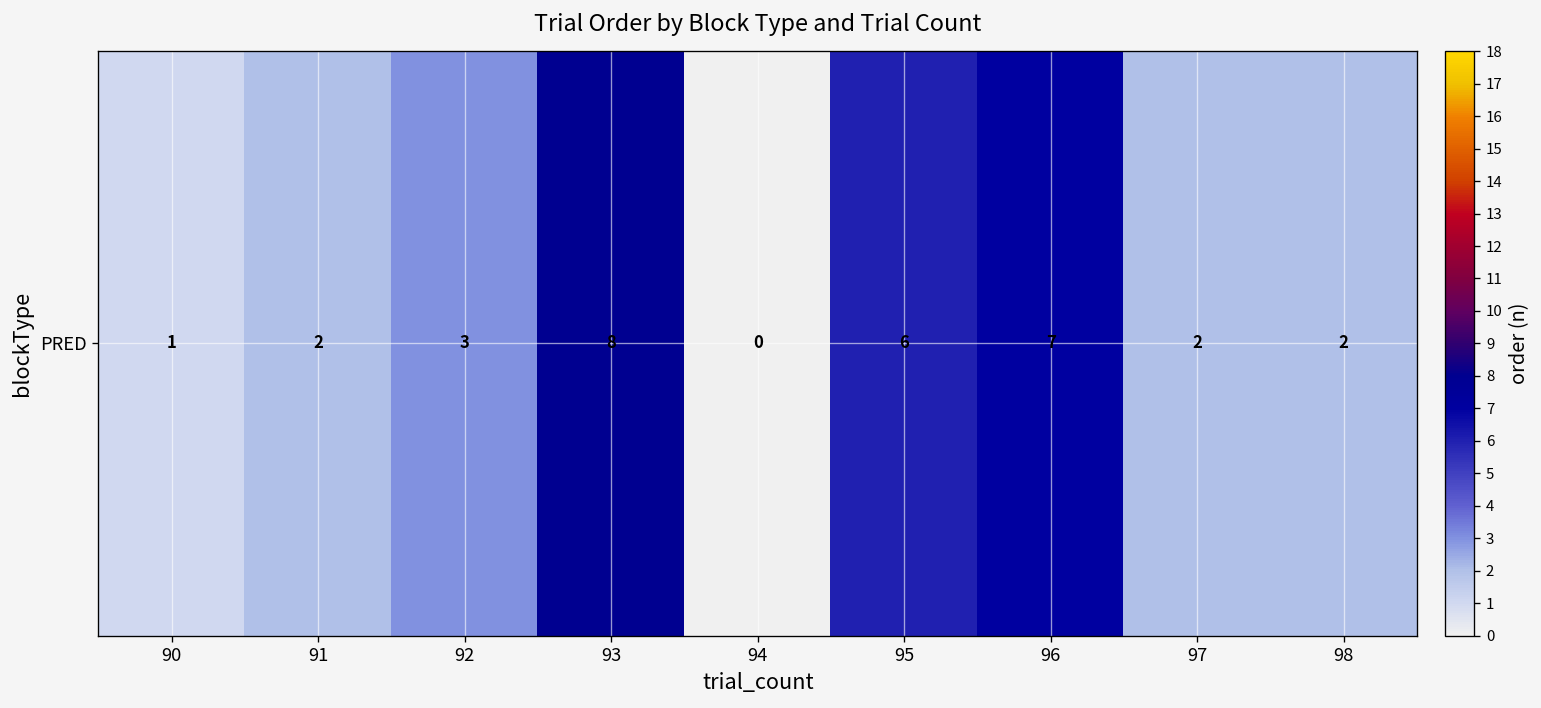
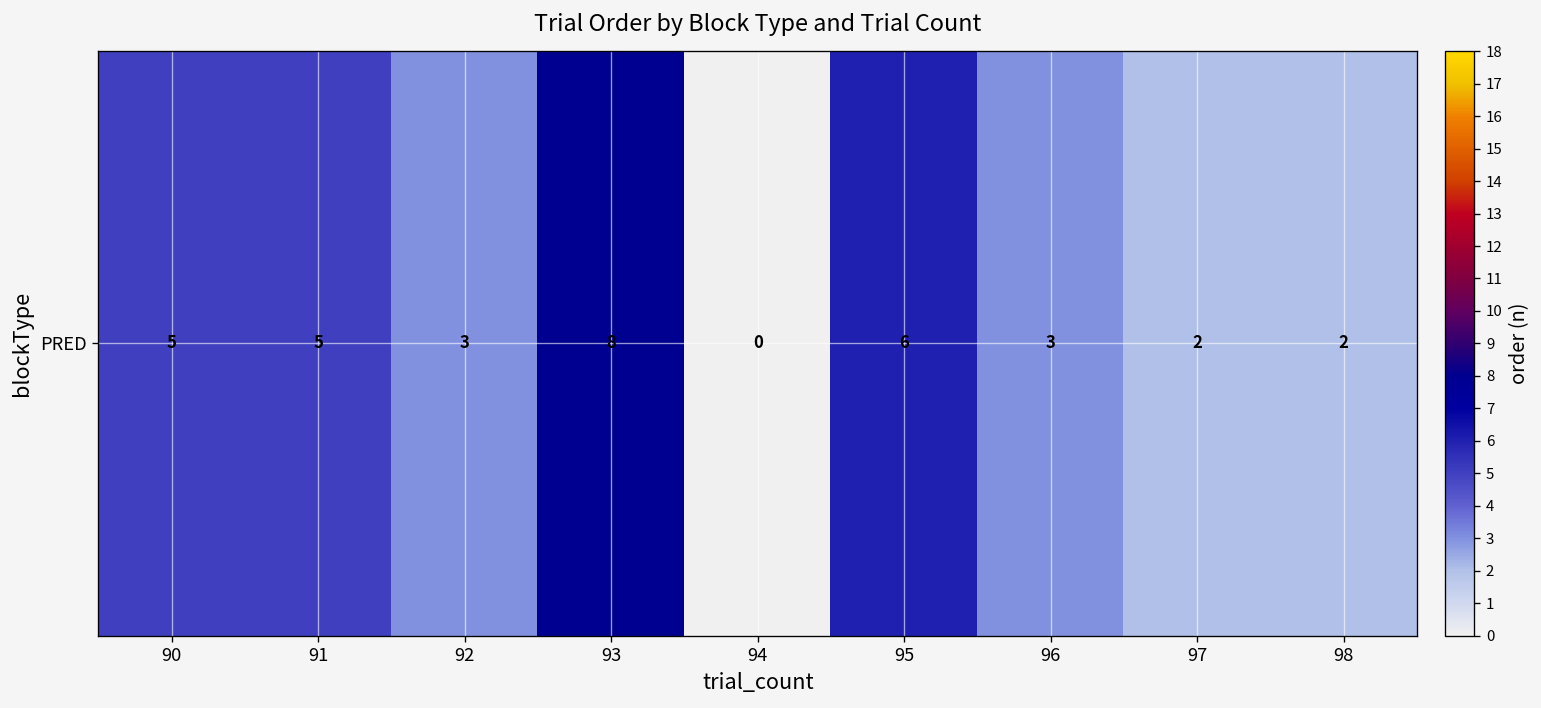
  {
    "PRED": {
-     "90": 1,
-     "91": 2,
+     "90": 5,
+     "91": 5,
      "92": 3,
      "93": 8,
      "94": 0,
      "95": 6,
-     "96": 7,
+     "96": 3,
      "97": 2,
      "98": 2
    }
  }
